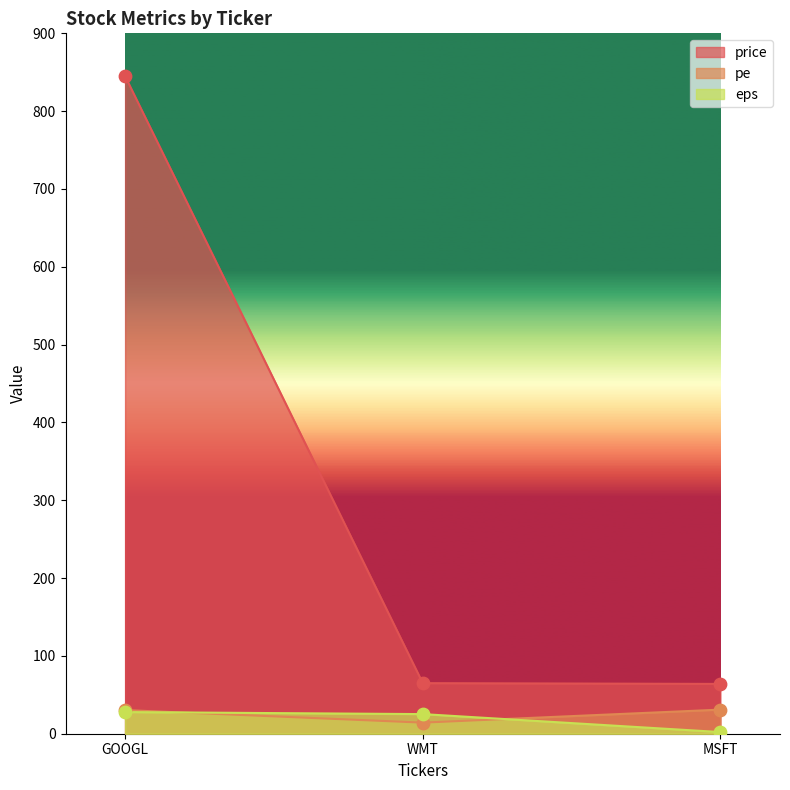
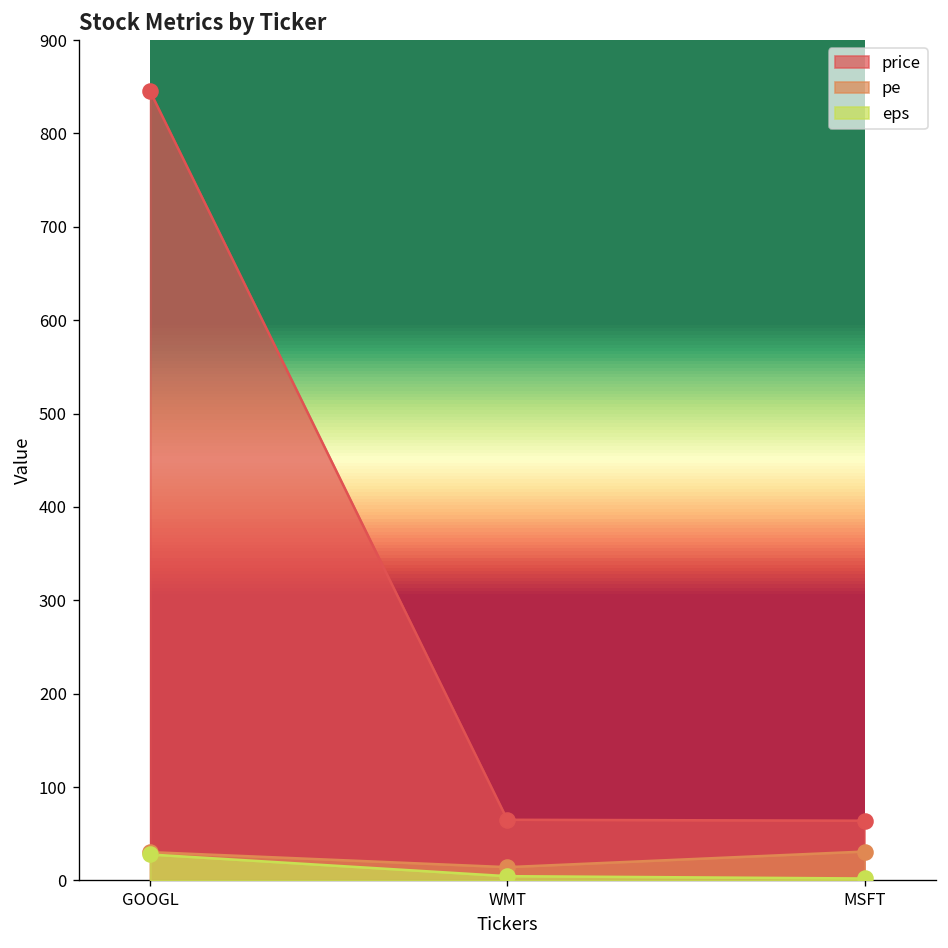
  {
    "eps": {
-     "WMT": 30,
+     "WMT": 0,
      "MSFT": 0
    }
  }
